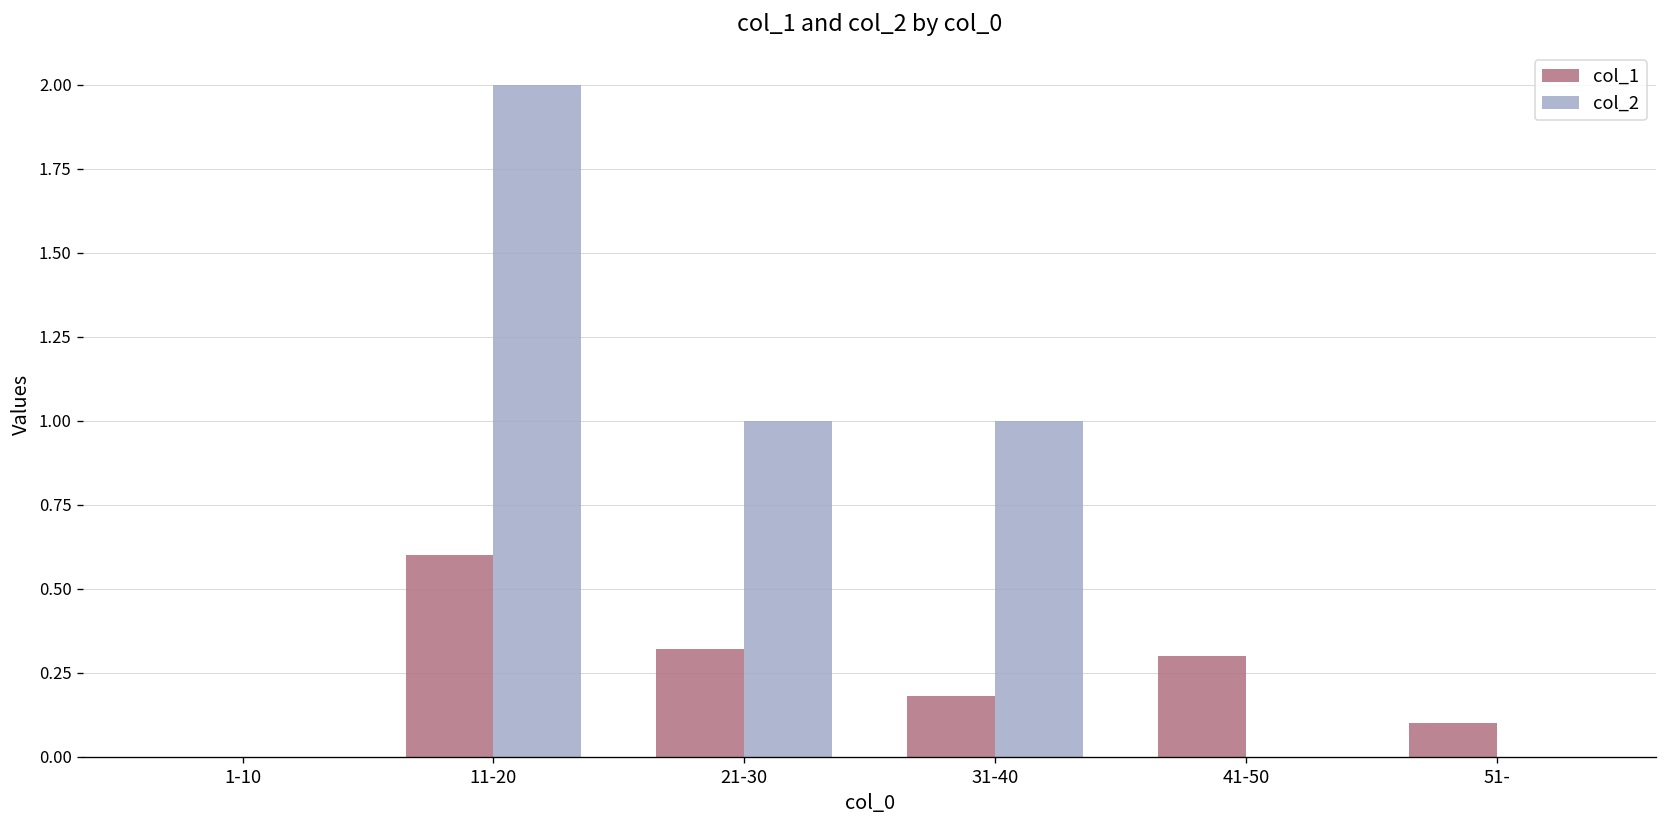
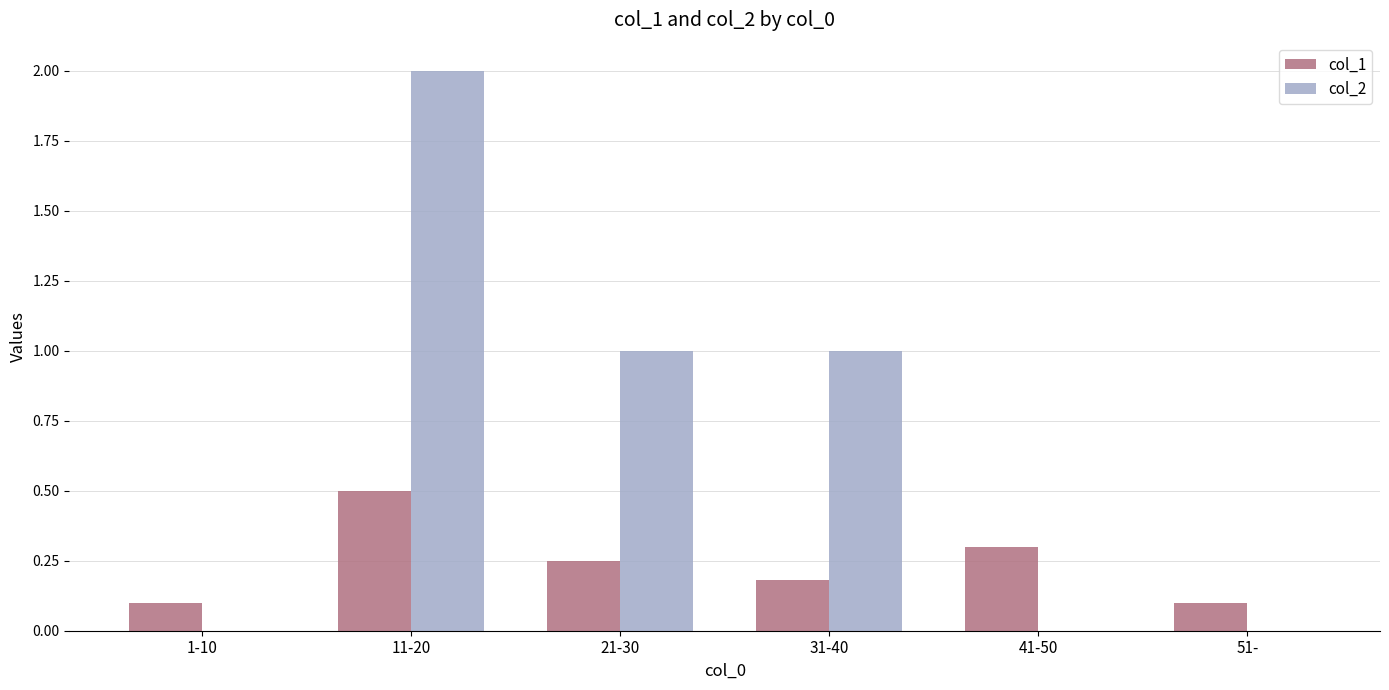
  {
    "col_1": {
-     "1-10": 0.0,
-     "11-20": 0.6,
-     "21-30": 0.32,
+     "1-10": 0.1,
+     "11-20": 0.5,
+     "21-30": 0.25,
      "31-40": 0.18,
      "41-50": 0.30,
      "51-": 0.10
    },
    "col_2": {
      "1-10": 0.00,
      "11-20": 2.00,
      "21-30": 1.00,
      "31-40": 1.00,
      "41-50": 0.00,
      "51-": 0.00
    }
  }
